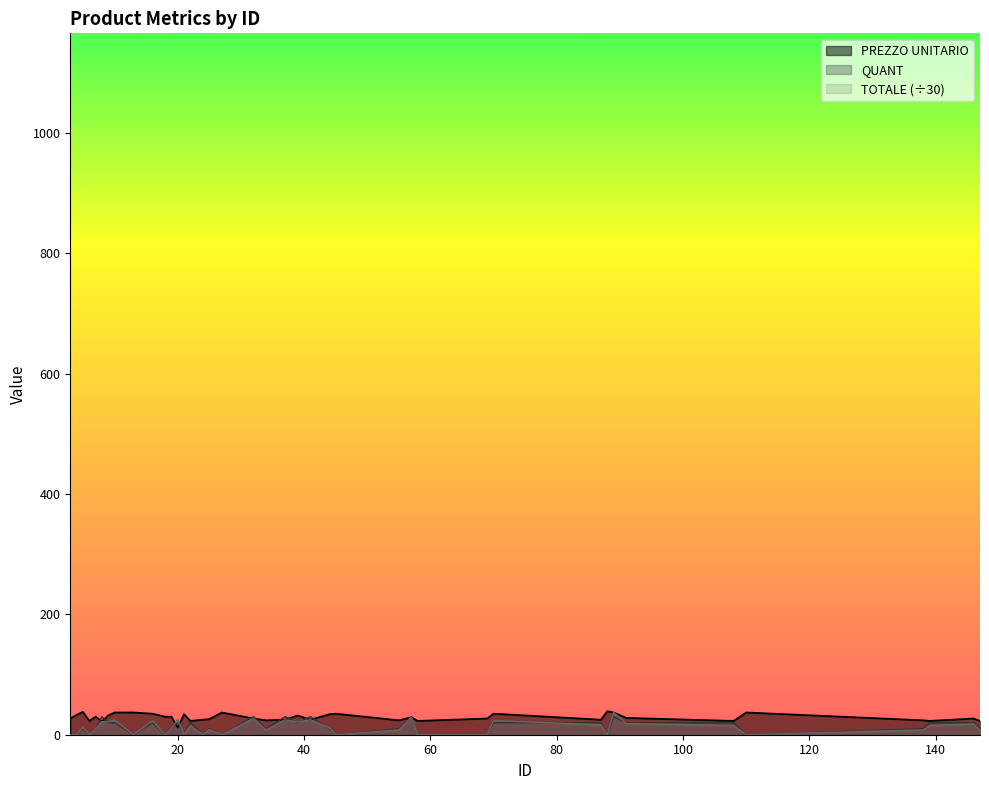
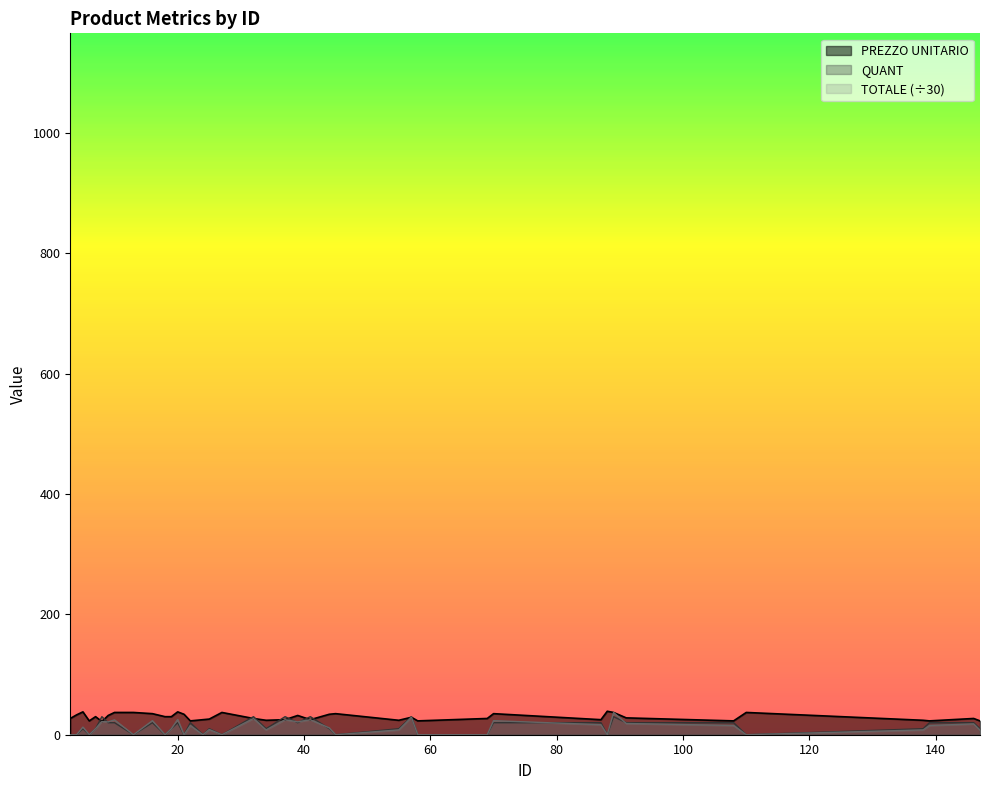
  {
    "PREZZO UNITARIO": {
-     "20": 10
+     "20": 40
    },
    "QUANT": {
      "20": 20
    },
    "TOTALE (÷30)": {
      "20": 30
    }
  }
